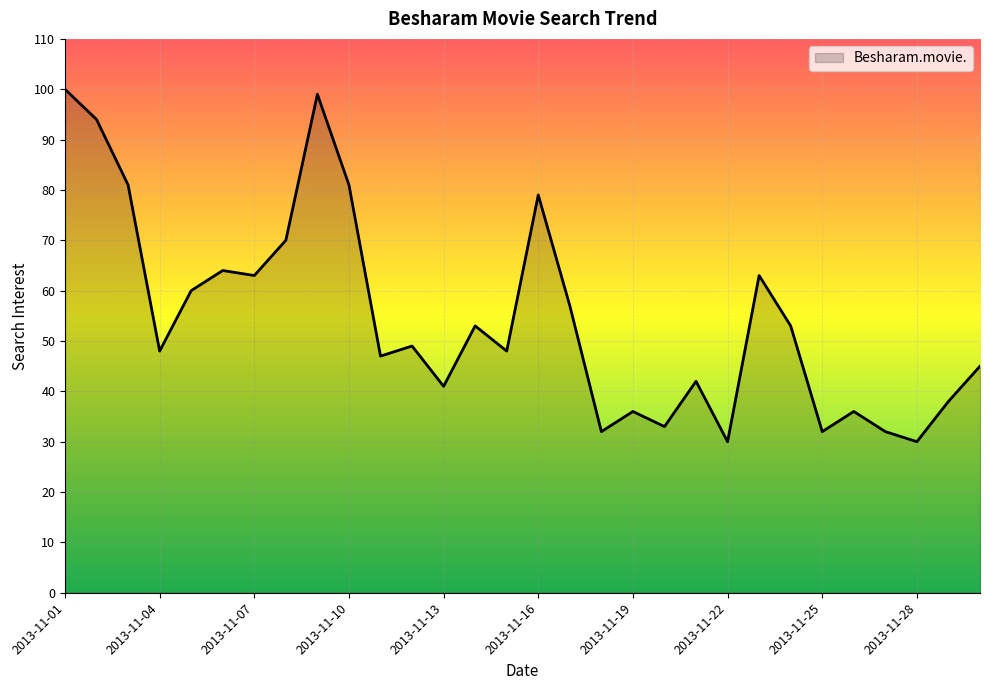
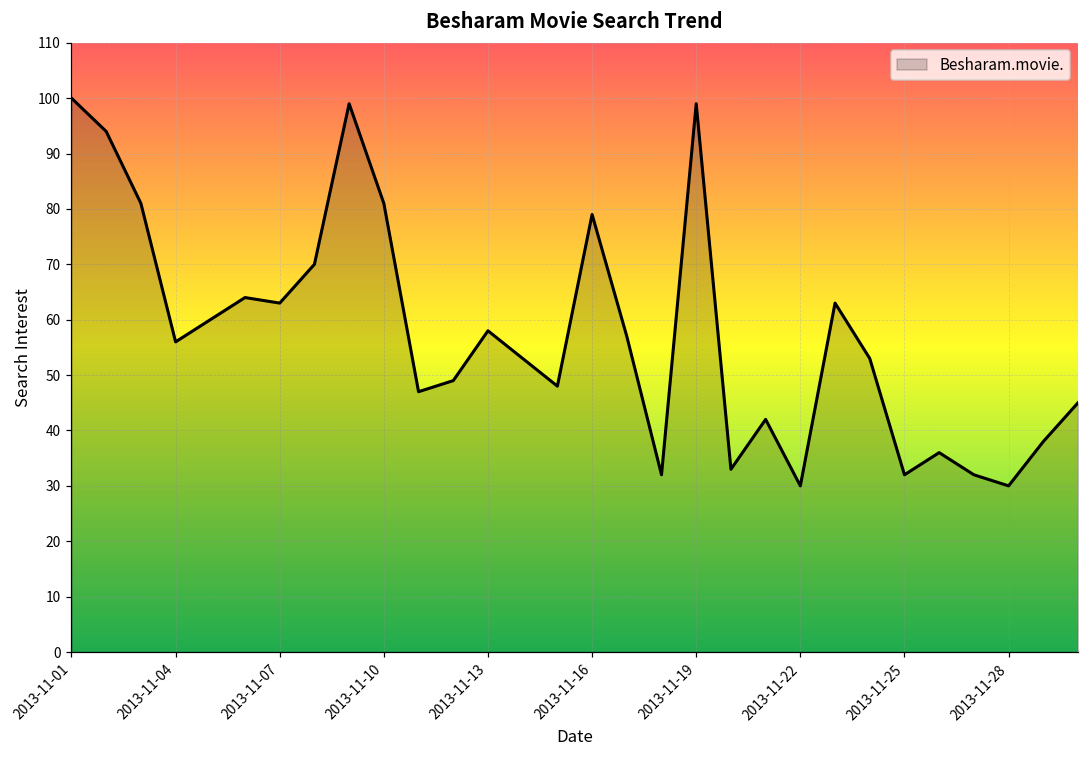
  {
    "2013-11-01": 100,
-   "2013-11-04": 48,
+   "2013-11-04": 56,
    "2013-11-07": 63,
    "2013-11-10": 81,
-   "2013-11-13": 41,
+   "2013-11-13": 58,
    "2013-11-16": 79,
-   "2013-11-19": 36,
+   "2013-11-19": 99,
    "2013-11-22": 30,
    "2013-11-25": 32,
    "2013-11-28": 30
  }
